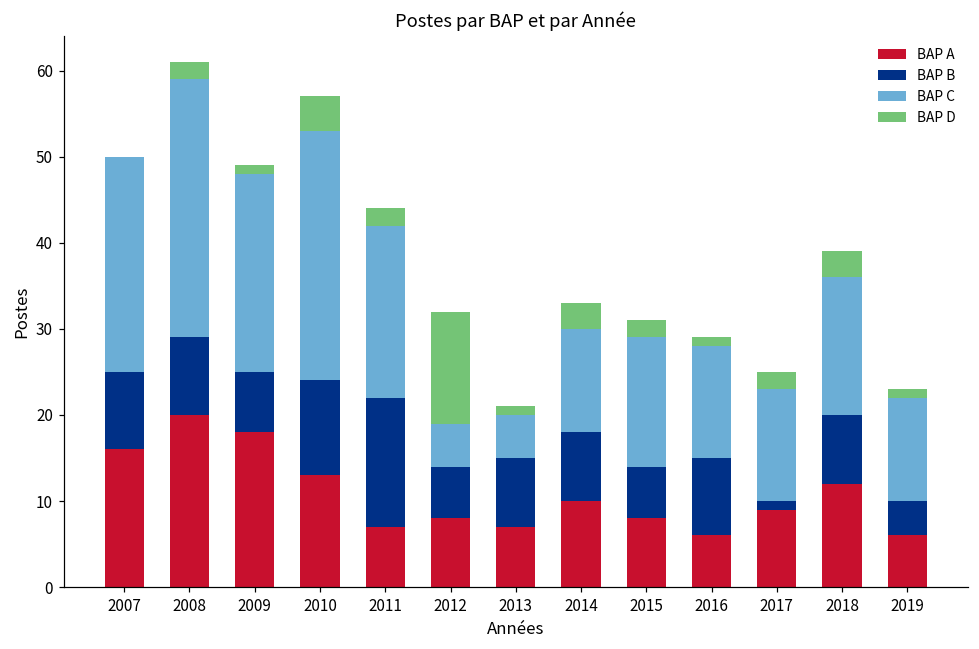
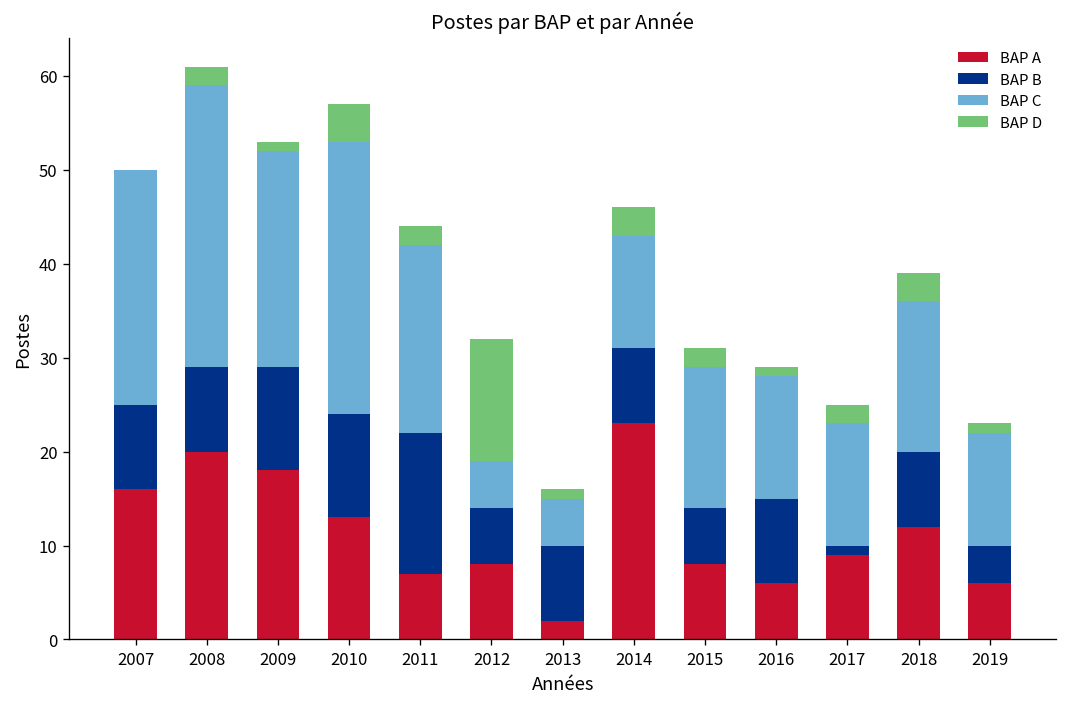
  {
    "BAP A": {
      "2007": 16,
      "2008": 20,
      "2009": 18,
      "2010": 13,
      "2011": 7,
      "2012": 8,
-     "2013": 7,
-     "2014": 10,
+     "2013": 2,
+     "2014": 23,
      "2015": 8,
      "2016": 6,
      "2017": 9,
      "2018": 12,
      "2019": 6
    },
    "BAP B": {
      "2007": 9,
      "2008": 9,
-     "2009": 7,
+     "2009": 11,
      "2010": 11,
      "2011": 15,
      "2012": 6,
      "2013": 8,
      "2014": 8,
      "2015": 6,
      "2016": 9,
      "2017": 1,
      "2018": 8,
      "2019": 4
    },
    "BAP C": {
      "2007": 25,
      "2008": 30,
      "2009": 23,
      "2010": 29,
      "2011": 20,
      "2012": 5,
      "2013": 5,
      "2014": 12,
      "2015": 15,
      "2016": 13,
      "2017": 13,
      "2018": 16,
      "2019": 12
    },
    "BAP D": {
      "2007": 0,
      "2008": 2,
      "2009": 1,
      "2010": 4,
      "2011": 2,
      "2012": 13,
      "2013": 1,
      "2014": 3,
      "2015": 2,
      "2016": 1,
      "2017": 2,
      "2018": 3,
      "2019": 1
    }
  }
